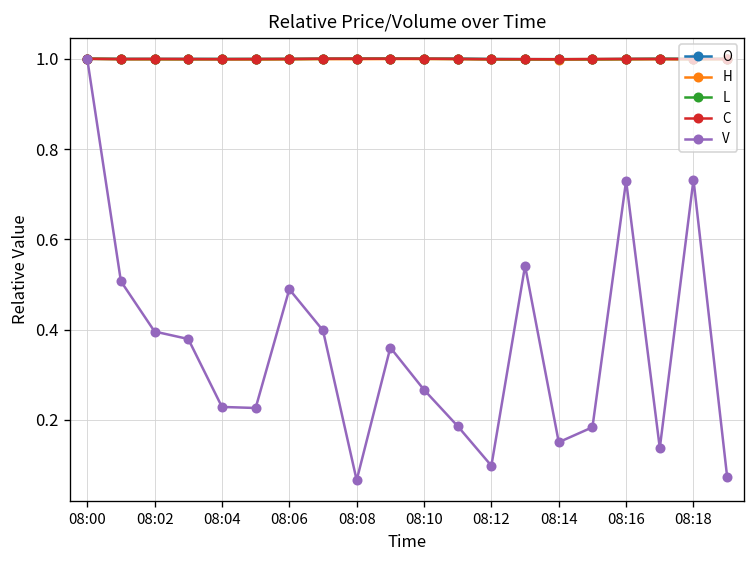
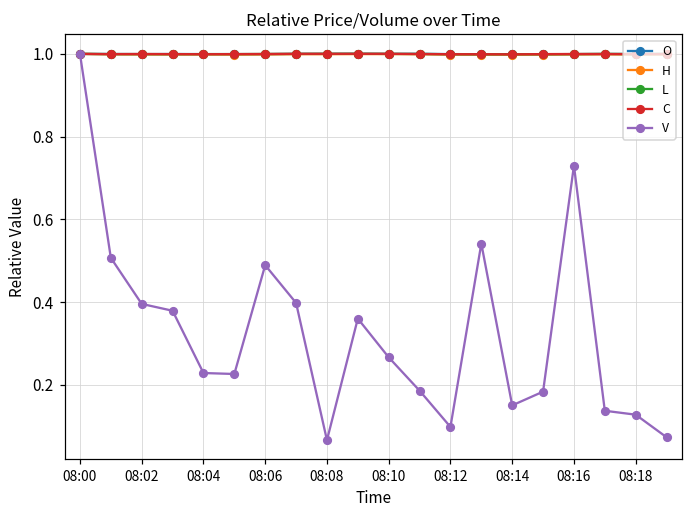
  {
    "V": {
      "08:02": 0.40,
      "08:04": 0.23,
      "08:06": 0.49,
      "08:08": 0.07,
      "08:10": 0.27,
      "08:12": 0.10,
      "08:14": 0.15,
      "08:16": 0.73,
-     "08:18": 0.73
+     "08:18": 0.13
    }
  }
